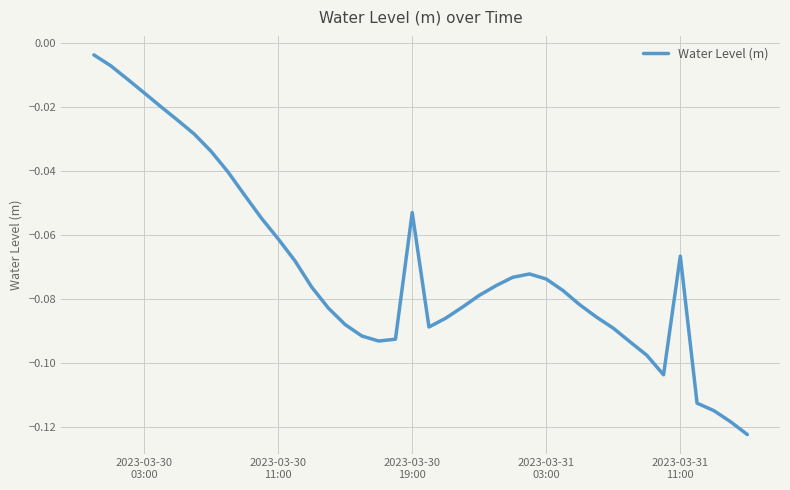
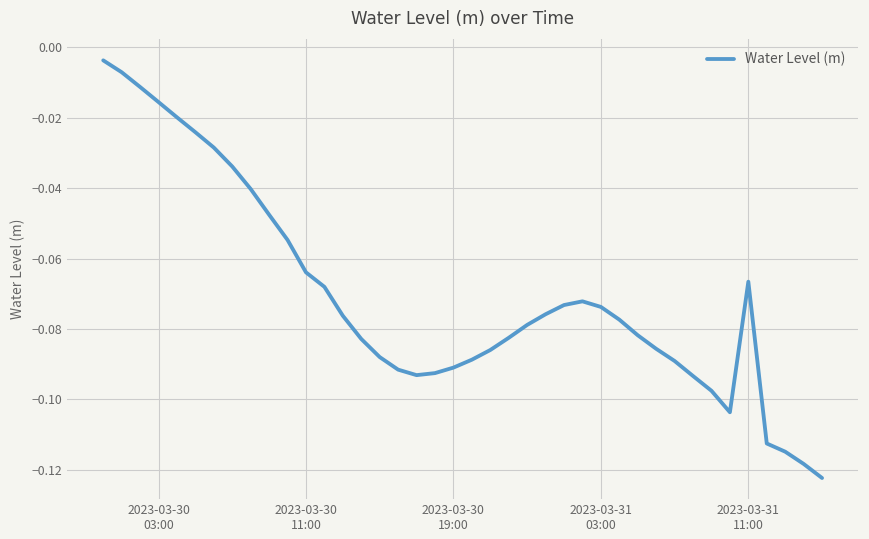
  {
    "2023-03-30 03:00": -0.016,
-   "2023-03-30 11:00": -0.061,
-   "2023-03-30 19:00": -0.053,
+   "2023-03-30 11:00": -0.064,
+   "2023-03-30 19:00": -0.091,
    "2023-03-31 03:00": -0.074,
    "2023-03-31 11:00": -0.067
  }
